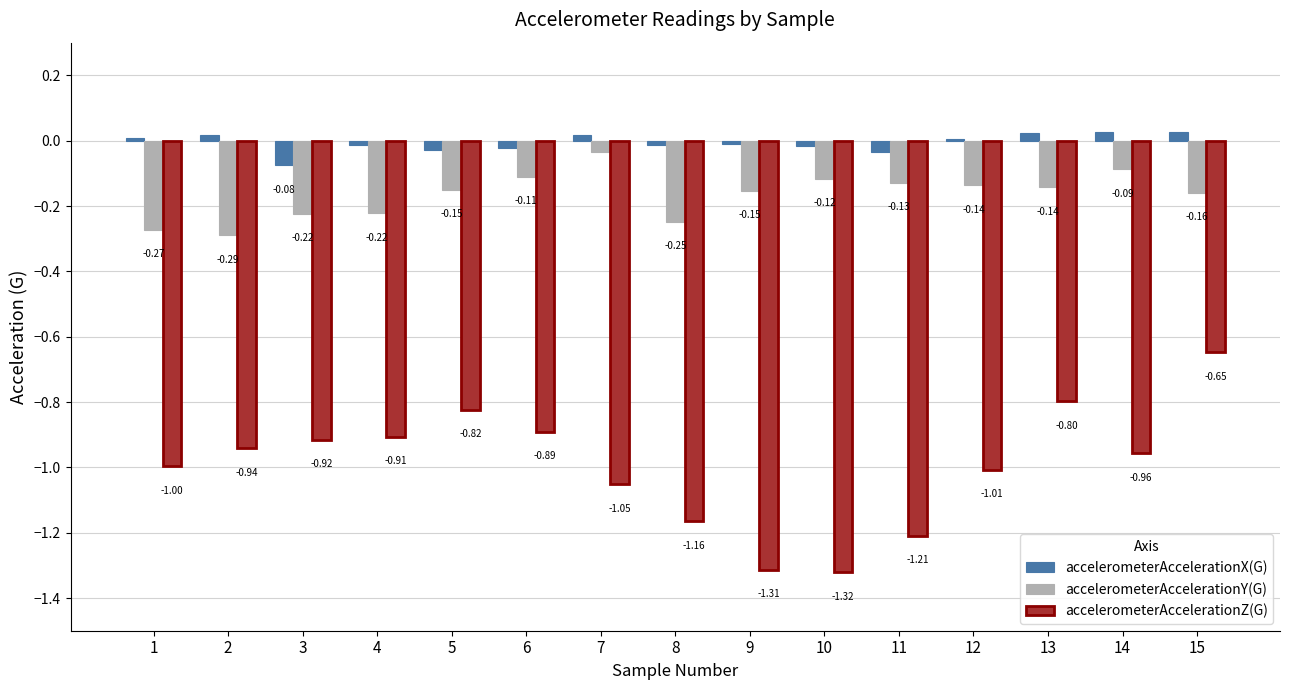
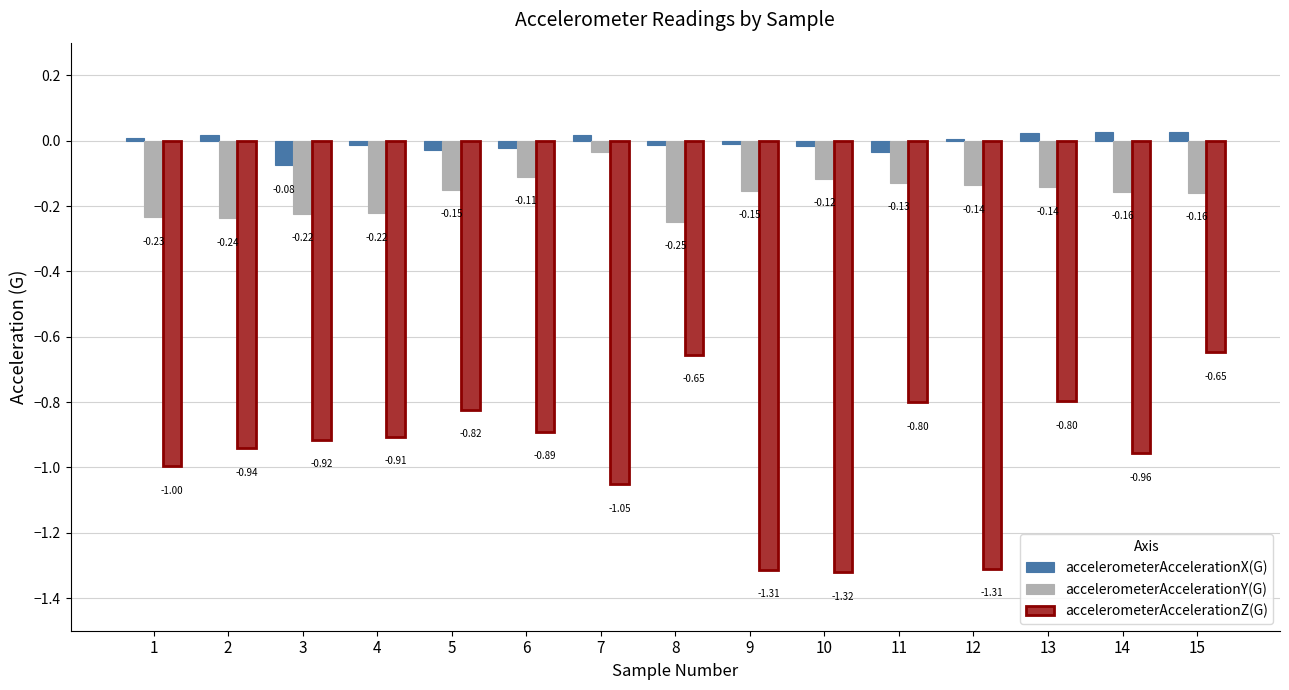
  {
    "accelerometerAccelerationX(G)": {
      "3": -0.08
    },
    "accelerometerAccelerationY(G)": {
-     "1": -0.27,
-     "2": -0.29,
+     "1": -0.23,
+     "2": -0.24,
      "3": -0.22,
      "4": -0.22,
      "5": -0.15,
      "6": -0.11,
      "8": -0.25,
      "9": -0.15,
      "10": -0.12,
      "11": -0.13,
      "12": -0.14,
      "13": -0.14,
-     "14": -0.09,
+     "14": -0.16,
      "15": -0.16
    },
    "accelerometerAccelerationZ(G)": {
      "1": -1.00,
      "2": -0.94,
      "3": -0.92,
      "4": -0.91,
      "5": -0.82,
      "6": -0.89,
      "7": -1.05,
-     "8": -1.16,
+     "8": -0.65,
      "9": -1.31,
      "10": -1.32,
-     "11": -1.21,
-     "12": -1.01,
+     "11": -0.80,
+     "12": -1.31,
      "13": -0.80,
      "14": -0.96,
      "15": -0.65
    }
  }
